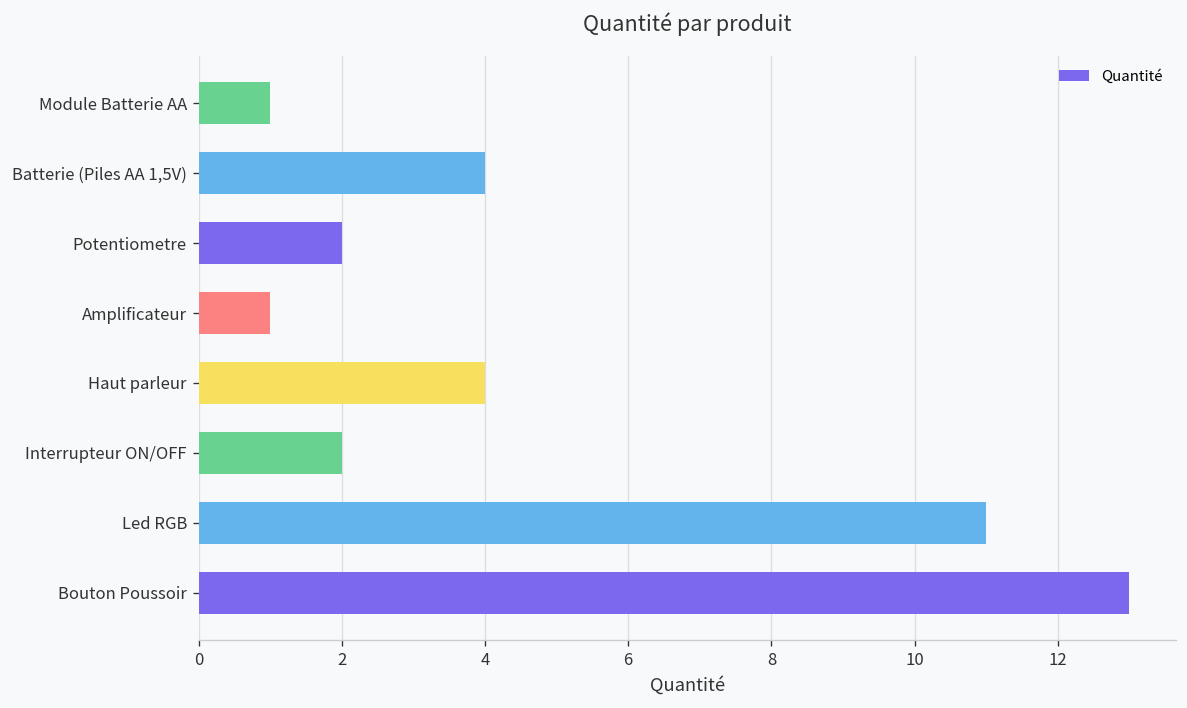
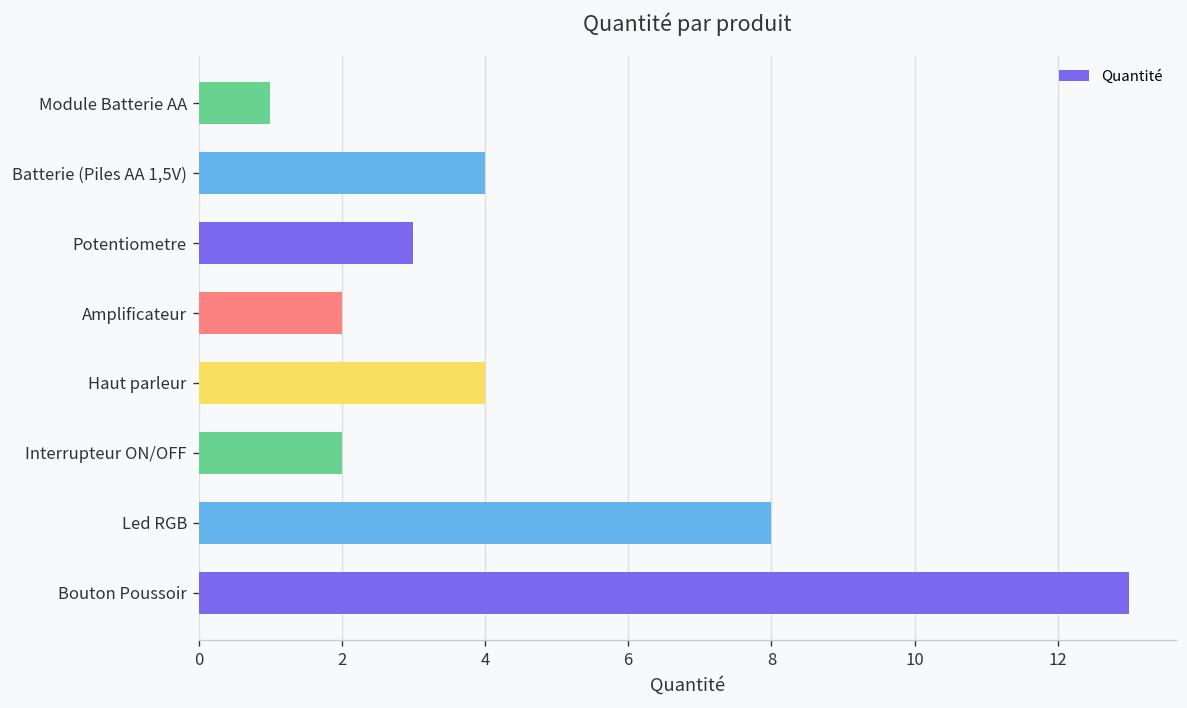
  {
    "Module Batterie AA": 1,
    "Batterie (Piles AA 1,5V)": 4,
-   "Potentiometre": 2,
-   "Amplificateur": 1,
+   "Potentiometre": 3,
+   "Amplificateur": 2,
    "Haut parleur": 4,
    "Interrupteur ON/OFF": 2,
-   "Led RGB": 11,
+   "Led RGB": 8,
    "Bouton Poussoir": 13
  }
